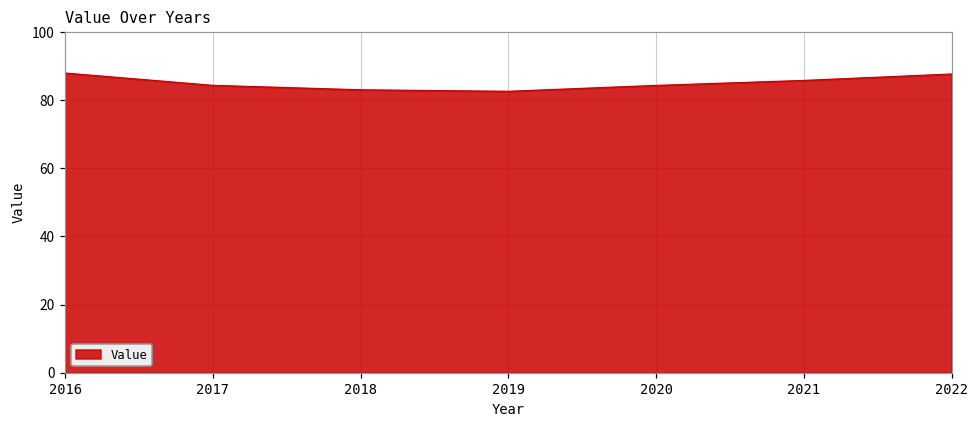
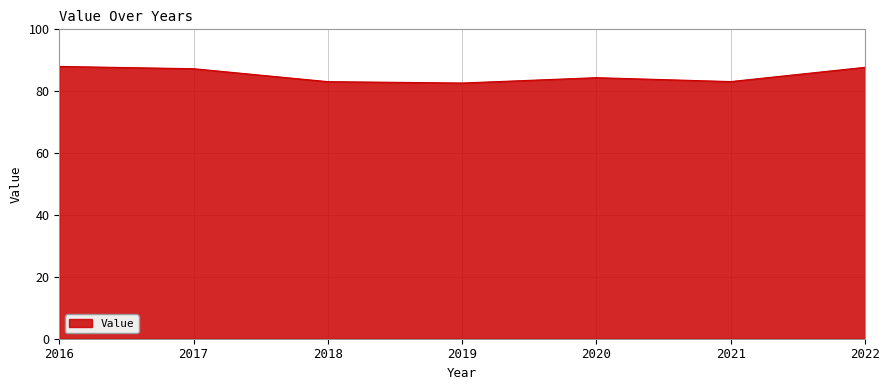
  {
    "2016": 88,
-   "2017": 84,
+   "2017": 87,
    "2018": 83,
    "2019": 83,
    "2020": 84,
-   "2021": 86,
+   "2021": 83,
    "2022": 88
  }
